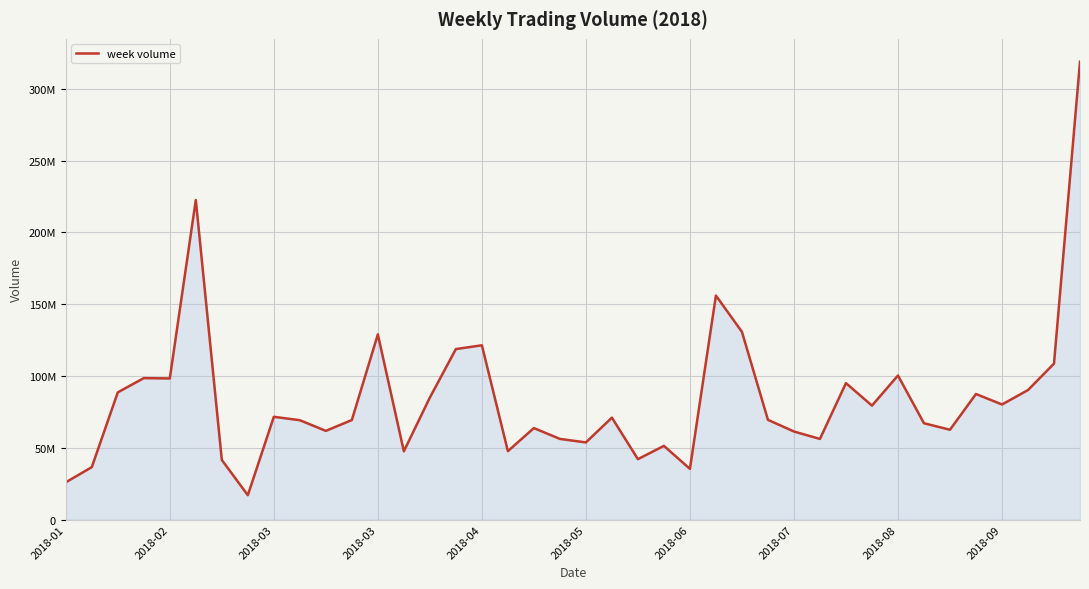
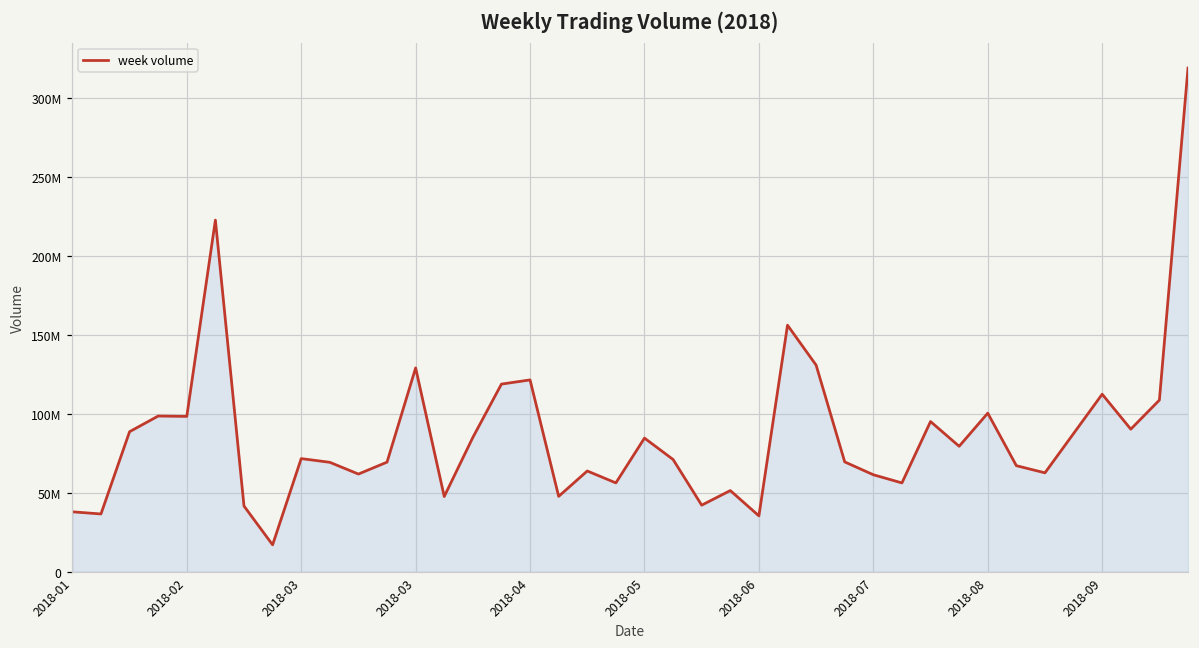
  {
-   "2018-01": 26000000,
+   "2018-01": 38000000,
    "2018-02": 98000000,
    "2018-04": 121000000,
-   "2018-05": 54000000,
+   "2018-05": 85000000,
    "2018-06": 35000000,
    "2018-07": 61000000,
    "2018-08": 100000000,
-   "2018-09": 80000000
+   "2018-09": 112000000
  }
